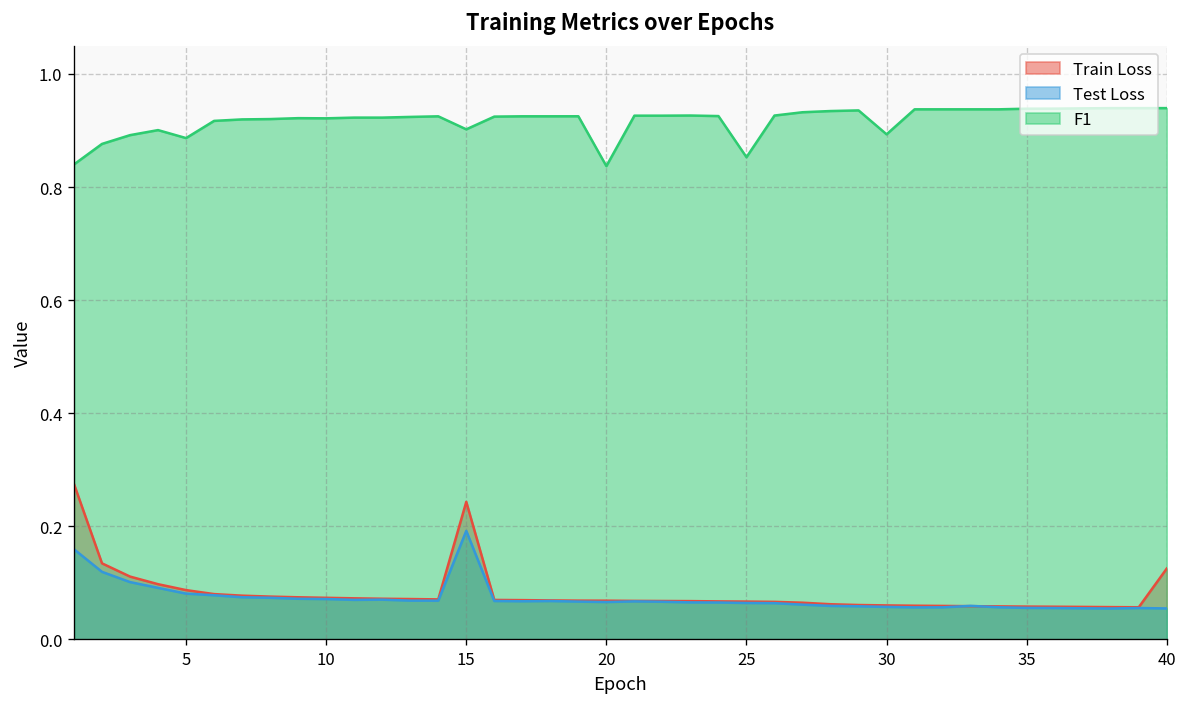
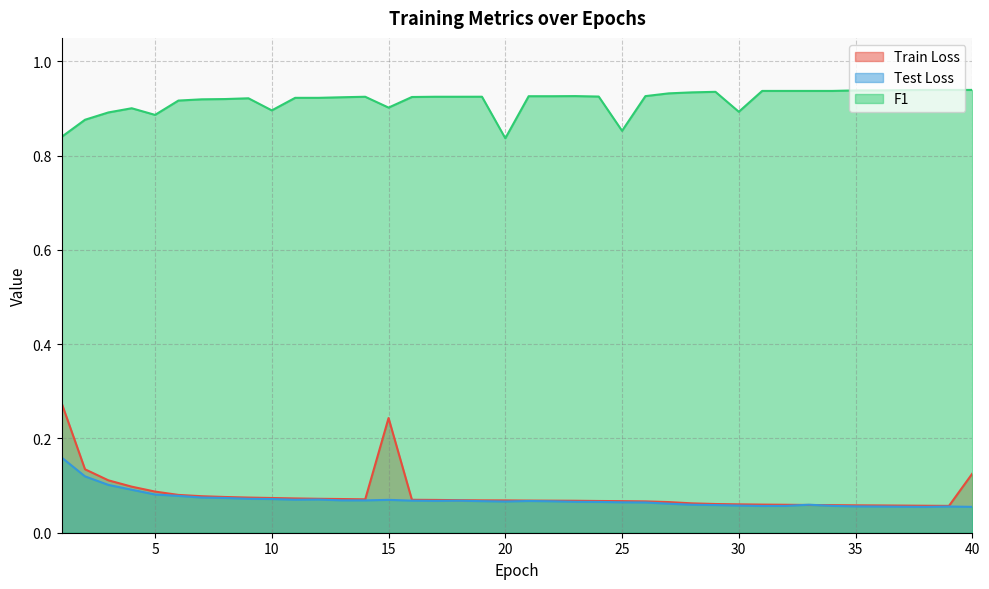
  {
    "Train Loss": {
      "5": 0.09,
      "15": 0.24,
      "40": 0.13
    },
    "Test Loss": {
      "5": 0.08,
-     "15": 0.19,
+     "15": 0.07,
      "40": 0.05
    },
    "F1": {
      "5": 0.89,
-     "10": 0.92,
+     "10": 0.90,
      "15": 0.90,
      "20": 0.84,
      "25": 0.85,
      "30": 0.89,
      "40": 0.94
    }
  }
